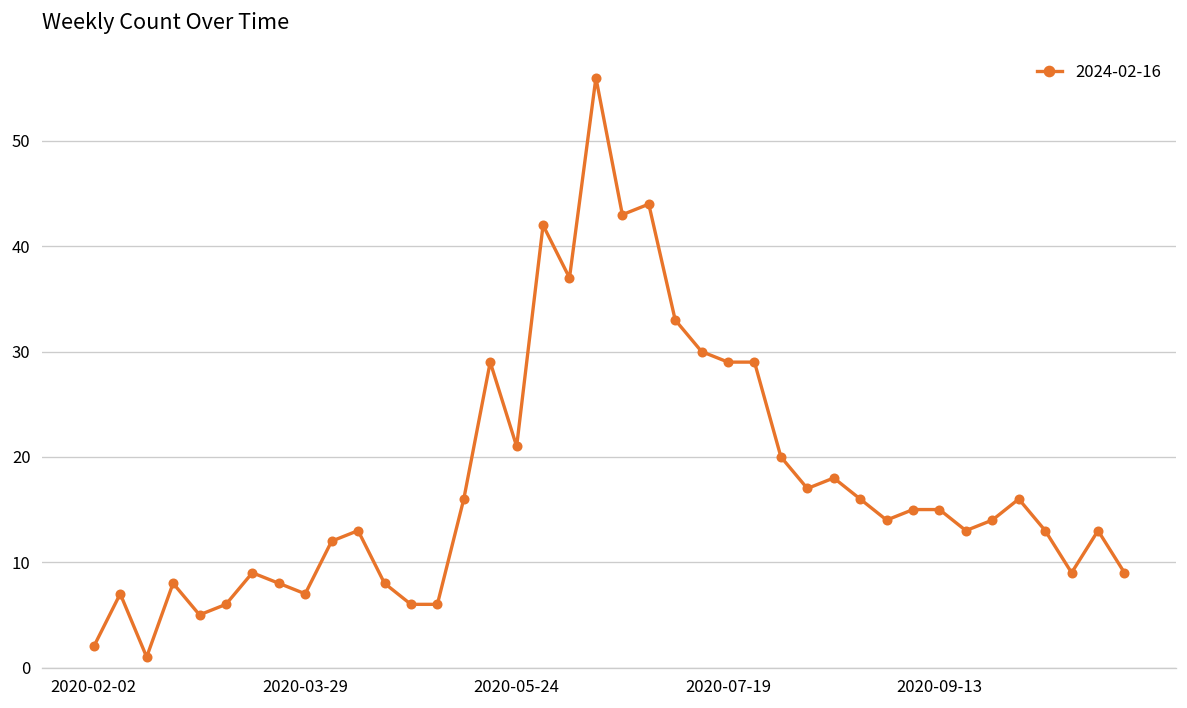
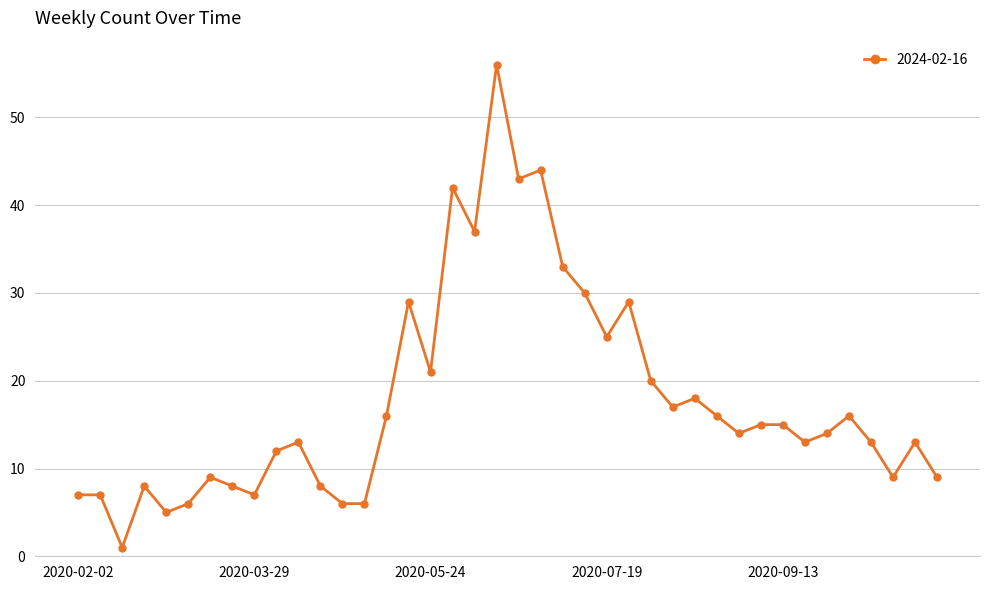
  {
-   "2020-02-02": 2,
+   "2020-02-02": 7,
    "2020-03-29": 7,
    "2020-05-24": 21,
-   "2020-07-19": 29,
+   "2020-07-19": 25,
    "2020-09-13": 15
  }
